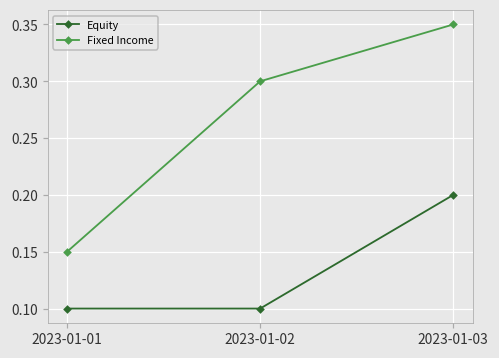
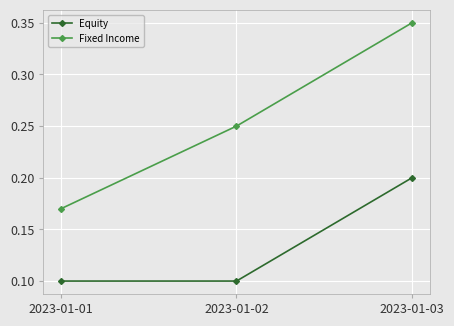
  {
    "Equity": {
      "2023-01-01": 0.10,
      "2023-01-02": 0.10,
      "2023-01-03": 0.20
    },
    "Fixed Income": {
-     "2023-01-01": 0.15,
-     "2023-01-02": 0.30,
+     "2023-01-01": 0.17,
+     "2023-01-02": 0.25,
      "2023-01-03": 0.35
    }
  }
